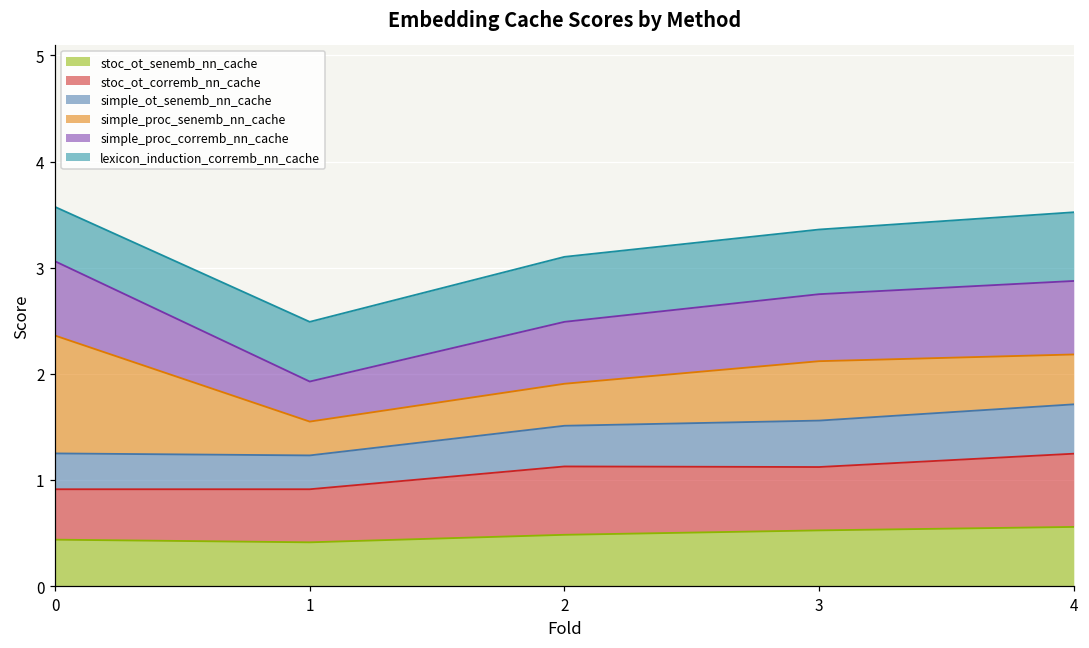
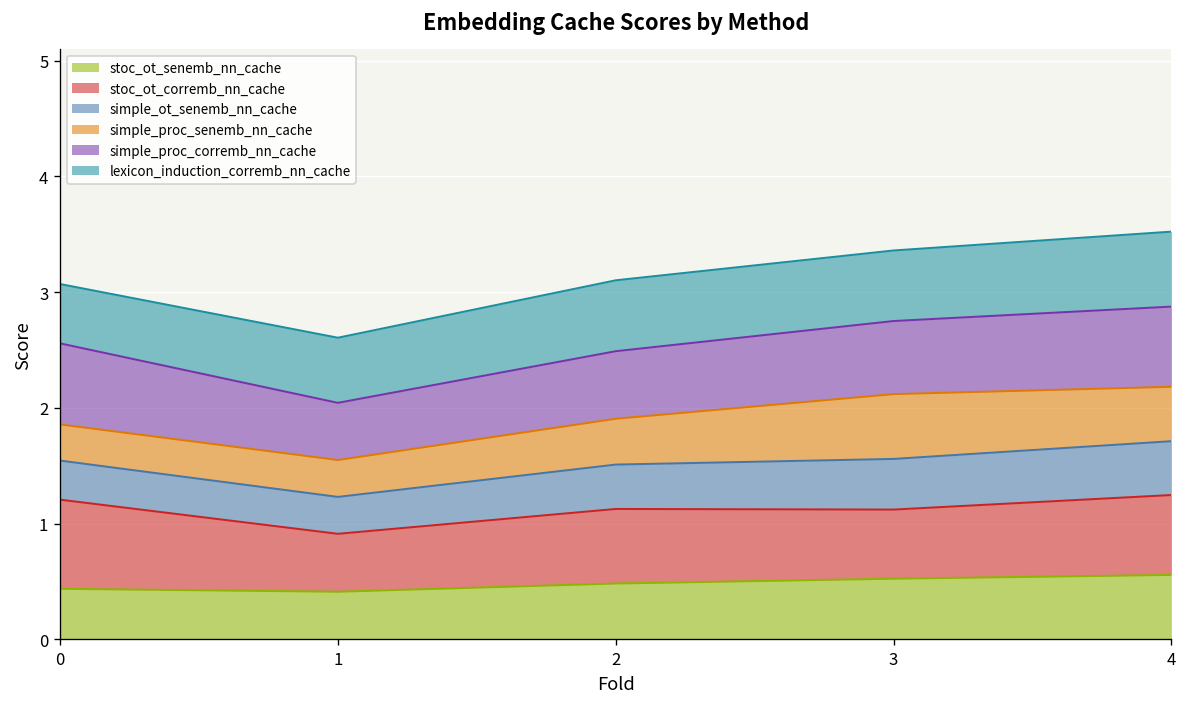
  {
    "stoc_ot_senemb_nn_cache": {
      "0": 0.4,
      "1": 0.4,
      "2": 0.5,
      "3": 0.5,
      "4": 0.6
    },
    "stoc_ot_corremb_nn_cache": {
-     "0": 0.5,
+     "0": 0.8,
      "1": 0.5,
      "2": 0.6,
      "3": 0.6,
      "4": 0.7
    },
    "simple_proc_senemb_nn_cache": {
-     "0": 1.1,
+     "0": 0.3,
      "1": 0.3,
      "2": 0.4,
      "3": 0.6,
      "4": 0.5
    },
    "simple_proc_corremb_nn_cache": {
      "0": 0.7,
-     "1": 0.4,
+     "1": 0.5,
      "2": 0.6,
      "3": 0.6,
      "4": 0.7
    }
  }
